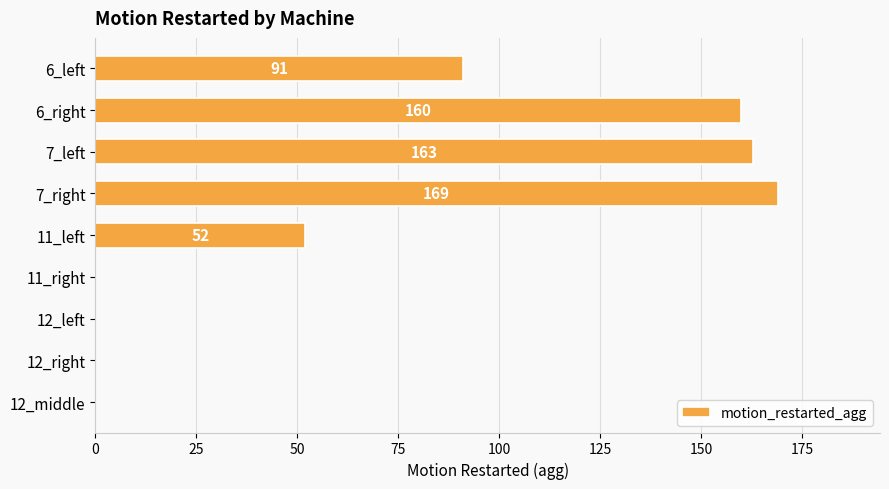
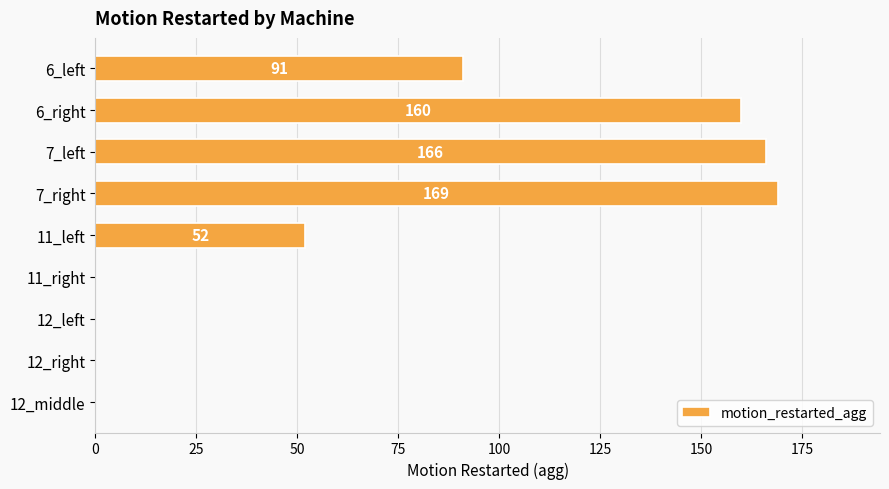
  {
    "6_left": 91,
    "6_right": 160,
-   "7_left": 163,
+   "7_left": 166,
    "7_right": 169,
    "11_left": 52
  }
